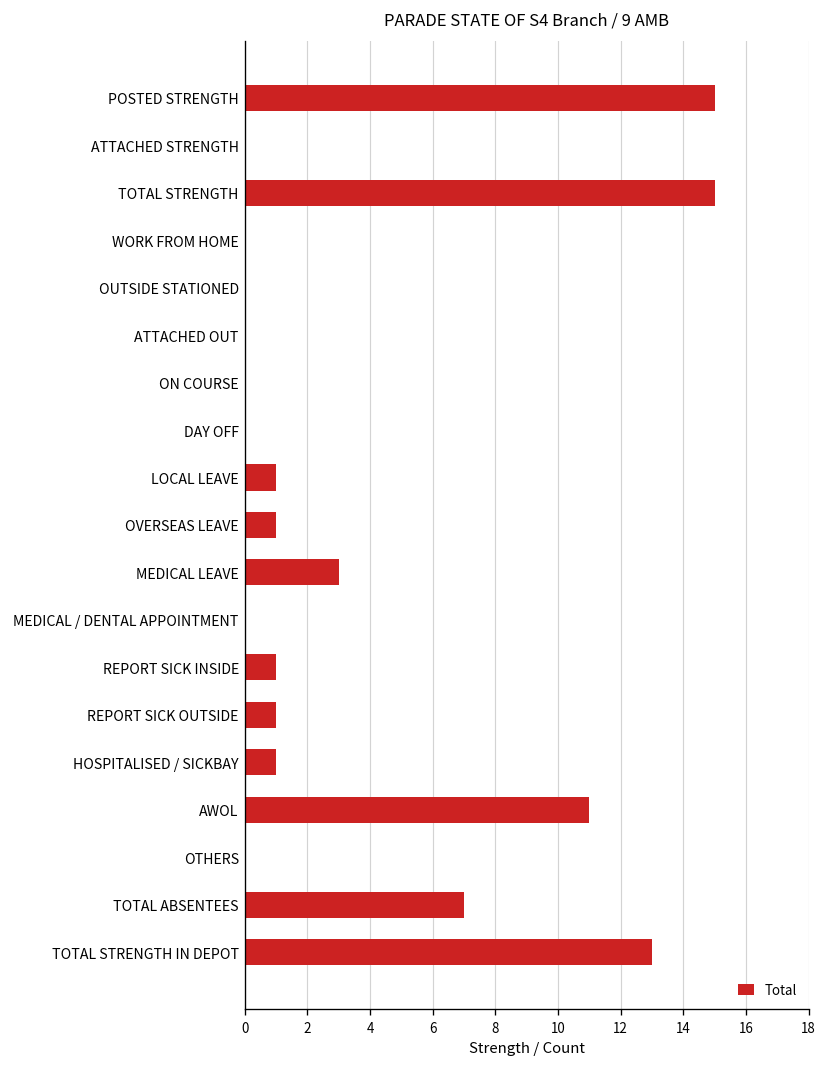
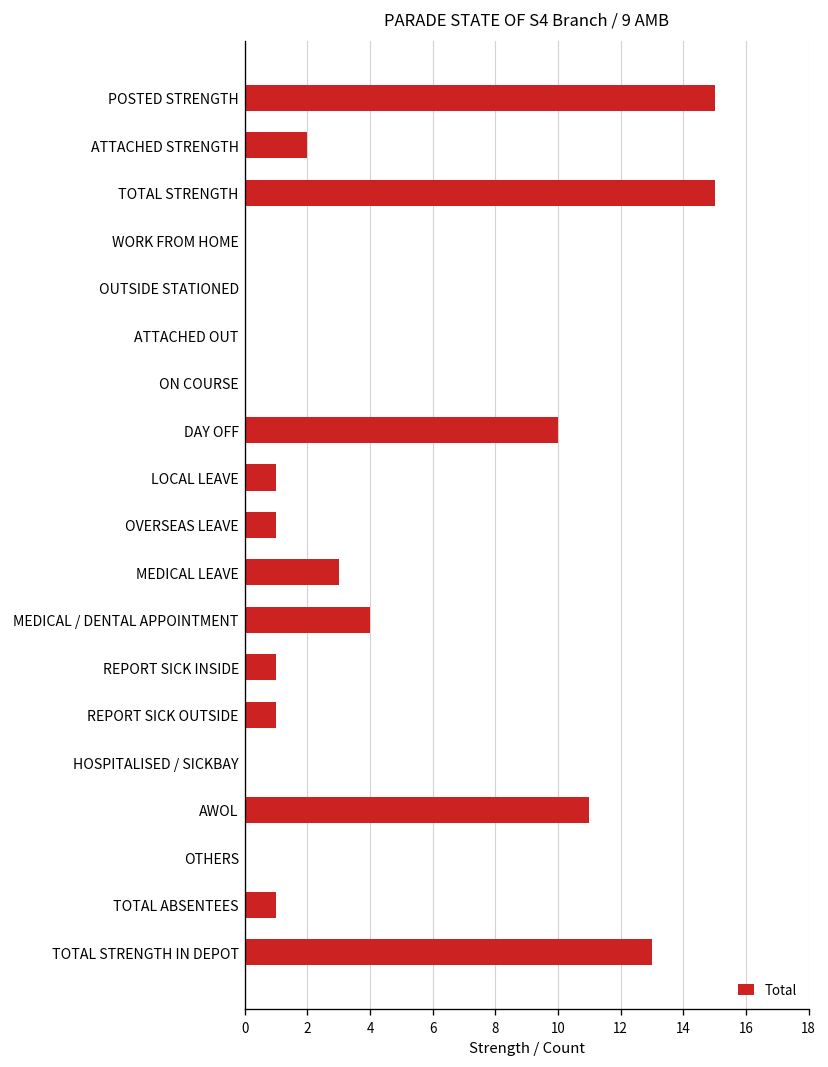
  {
    "POSTED STRENGTH": 15,
-   "ATTACHED STRENGTH": 0,
+   "ATTACHED STRENGTH": 2,
    "TOTAL STRENGTH": 15,
    "WORK FROM HOME": 0,
    "OUTSIDE STATIONED": 0,
    "ATTACHED OUT": 0,
    "ON COURSE": 0,
-   "DAY OFF": 0,
+   "DAY OFF": 10,
    "LOCAL LEAVE": 1,
    "OVERSEAS LEAVE": 1,
    "MEDICAL LEAVE": 3,
-   "MEDICAL / DENTAL APPOINTMENT": 0,
+   "MEDICAL / DENTAL APPOINTMENT": 4,
    "REPORT SICK INSIDE": 1,
    "REPORT SICK OUTSIDE": 1,
-   "HOSPITALISED / SICKBAY": 1,
+   "HOSPITALISED / SICKBAY": 0,
    "AWOL": 11,
    "OTHERS": 0,
-   "TOTAL ABSENTEES": 7,
+   "TOTAL ABSENTEES": 1,
    "TOTAL STRENGTH IN DEPOT": 13
  }
